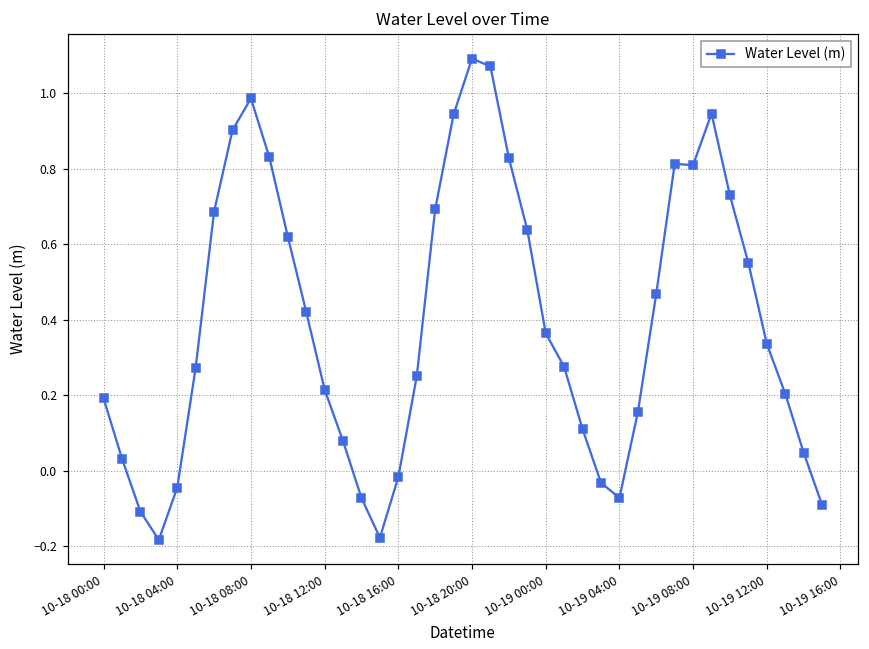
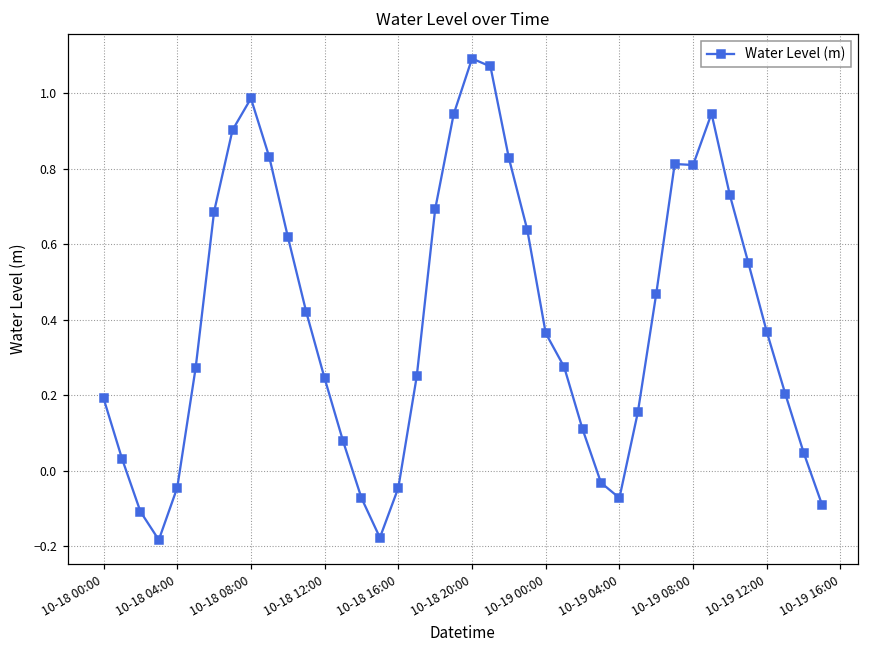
  {
    "10-18 00:00": 0.19,
    "10-18 04:00": -0.04,
    "10-18 08:00": 0.99,
-   "10-18 12:00": 0.22,
-   "10-18 16:00": -0.02,
+   "10-18 12:00": 0.24,
+   "10-18 16:00": -0.04,
    "10-18 20:00": 1.09,
    "10-19 00:00": 0.36,
    "10-19 04:00": -0.07,
    "10-19 08:00": 0.81,
-   "10-19 12:00": 0.34
+   "10-19 12:00": 0.37
  }
